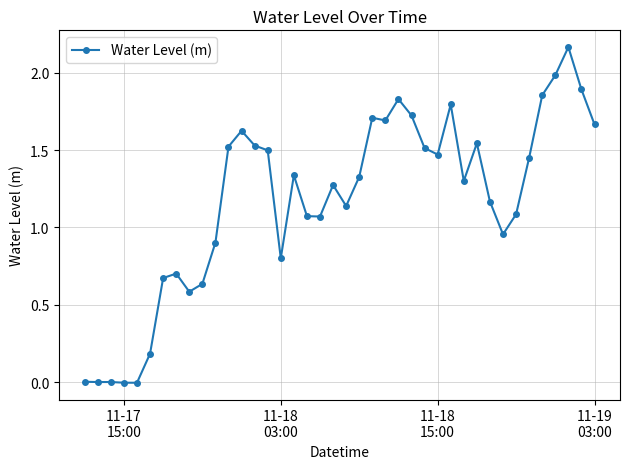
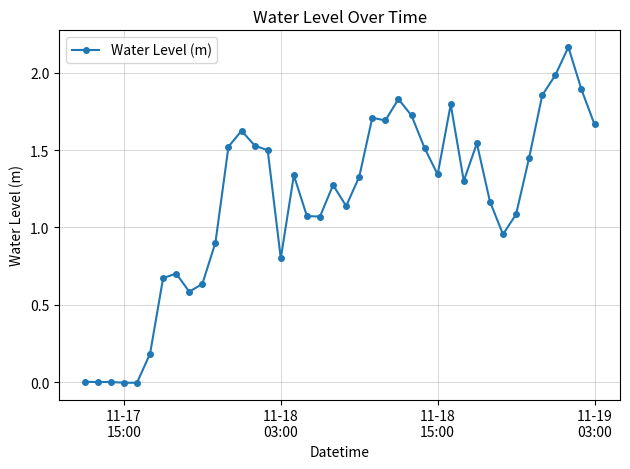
  {
    "11-17 15:00": 0.00,
    "11-18 03:00": 0.80,
-   "11-18 15:00": 1.47,
+   "11-18 15:00": 1.34,
    "11-19 03:00": 1.67
  }
